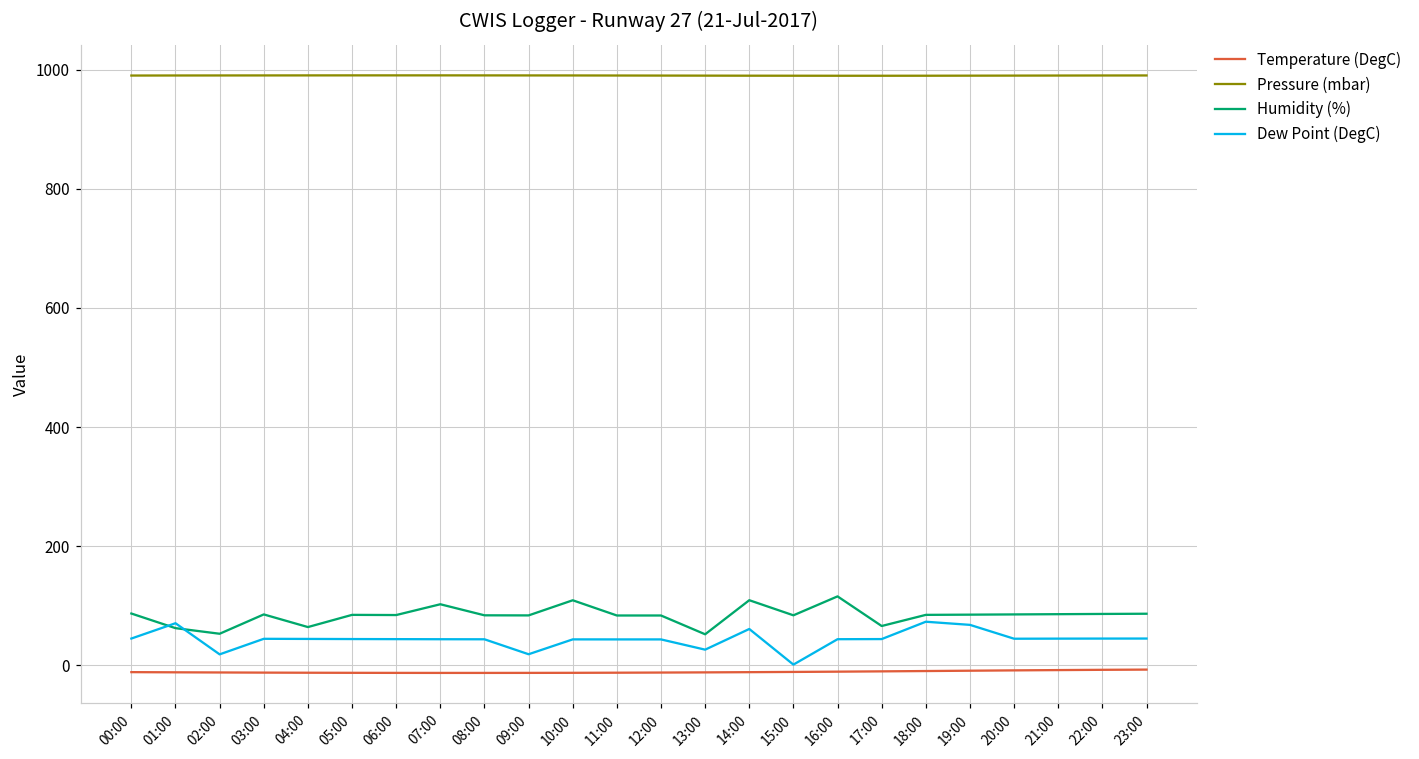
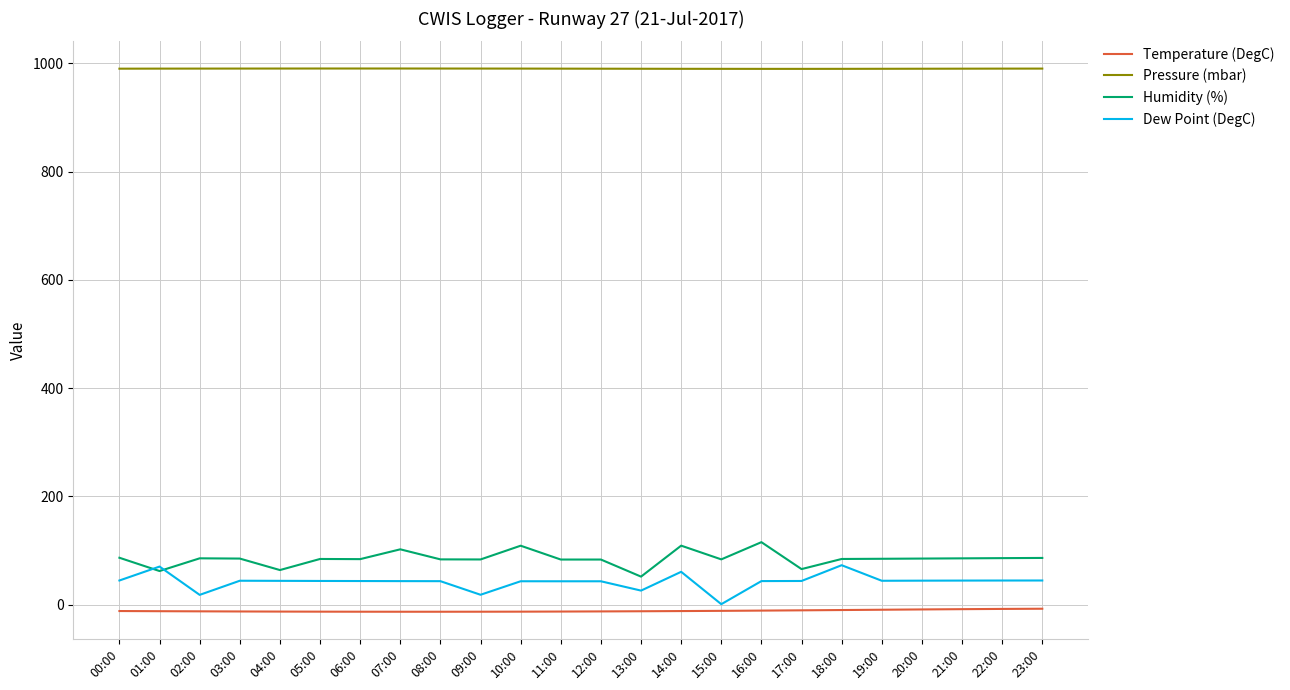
  {
    "Temperature (DegC)": {
      "00:00": -10,
      "01:00": -10,
      "02:00": -10,
      "03:00": -10,
      "04:00": -10,
      "05:00": -10,
      "06:00": -10,
      "07:00": -10,
      "08:00": -10,
      "09:00": -10,
      "10:00": -10,
      "11:00": -10,
      "12:00": -10,
      "13:00": -10,
      "14:00": -10,
      "15:00": -10,
      "16:00": -10,
      "17:00": -10,
      "18:00": -10,
      "19:00": -10,
      "20:00": -10,
      "21:00": -10,
      "22:00": -10,
      "23:00": -10
    },
    "Pressure (mbar)": {
      "00:00": 990,
      "01:00": 990,
      "02:00": 990,
      "03:00": 990,
      "04:00": 990,
      "05:00": 990,
      "06:00": 990,
      "07:00": 990,
      "08:00": 990,
      "09:00": 990,
      "10:00": 990,
      "11:00": 990,
      "12:00": 990,
      "13:00": 990,
      "14:00": 990,
      "15:00": 990,
      "16:00": 990,
      "17:00": 990,
      "18:00": 990,
      "19:00": 990,
      "20:00": 990,
      "21:00": 990,
      "22:00": 990,
      "23:00": 990
    },
    "Humidity (%)": {
      "00:00": 90,
      "01:00": 60,
-     "02:00": 50,
+     "02:00": 90,
      "03:00": 90,
      "04:00": 60,
      "05:00": 80,
      "06:00": 80,
      "07:00": 100,
      "08:00": 80,
      "09:00": 80,
      "10:00": 110,
      "11:00": 80,
      "12:00": 80,
      "13:00": 50,
      "14:00": 110,
      "15:00": 80,
      "16:00": 120,
      "17:00": 70,
      "18:00": 80,
      "19:00": 80,
      "20:00": 90,
      "21:00": 90,
      "22:00": 90,
      "23:00": 90
    },
    "Dew Point (DegC)": {
      "00:00": 40,
      "01:00": 70,
      "02:00": 20,
      "03:00": 40,
      "04:00": 40,
      "05:00": 40,
      "06:00": 40,
      "07:00": 40,
      "08:00": 40,
      "09:00": 20,
      "10:00": 40,
      "11:00": 40,
      "12:00": 40,
      "13:00": 30,
      "14:00": 60,
      "15:00": 0,
      "16:00": 40,
      "17:00": 40,
      "18:00": 70,
-     "19:00": 70,
+     "19:00": 40,
      "20:00": 40,
      "21:00": 40,
      "22:00": 40,
      "23:00": 40
    }
  }
